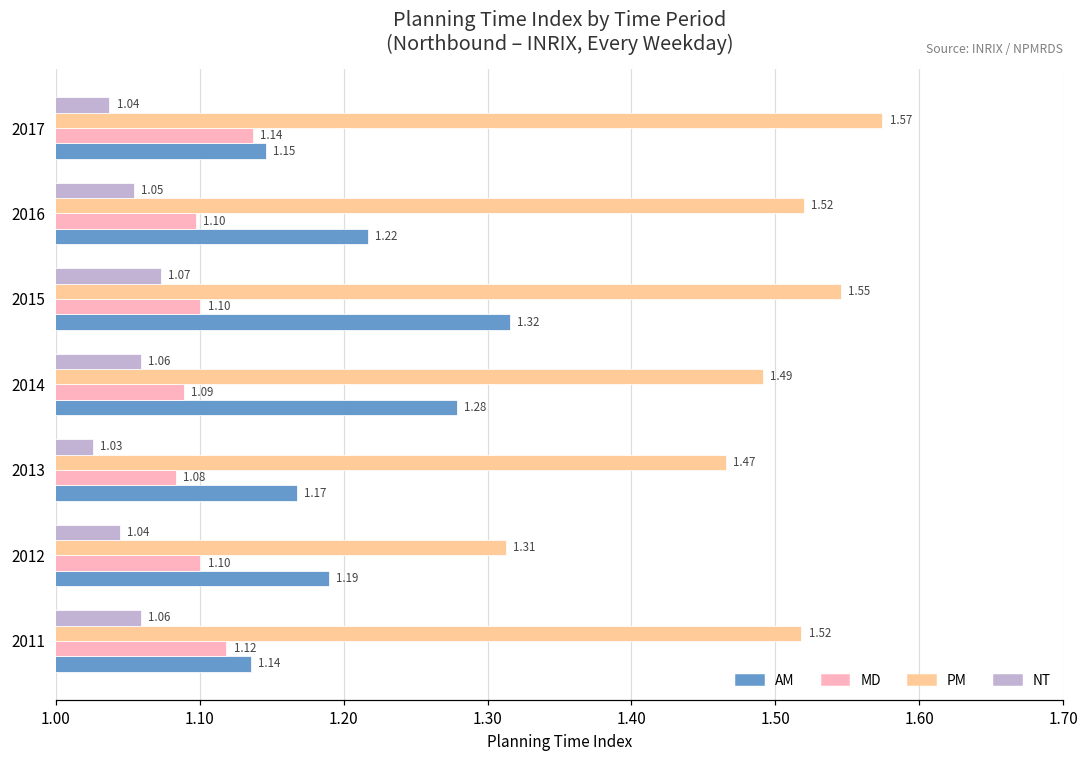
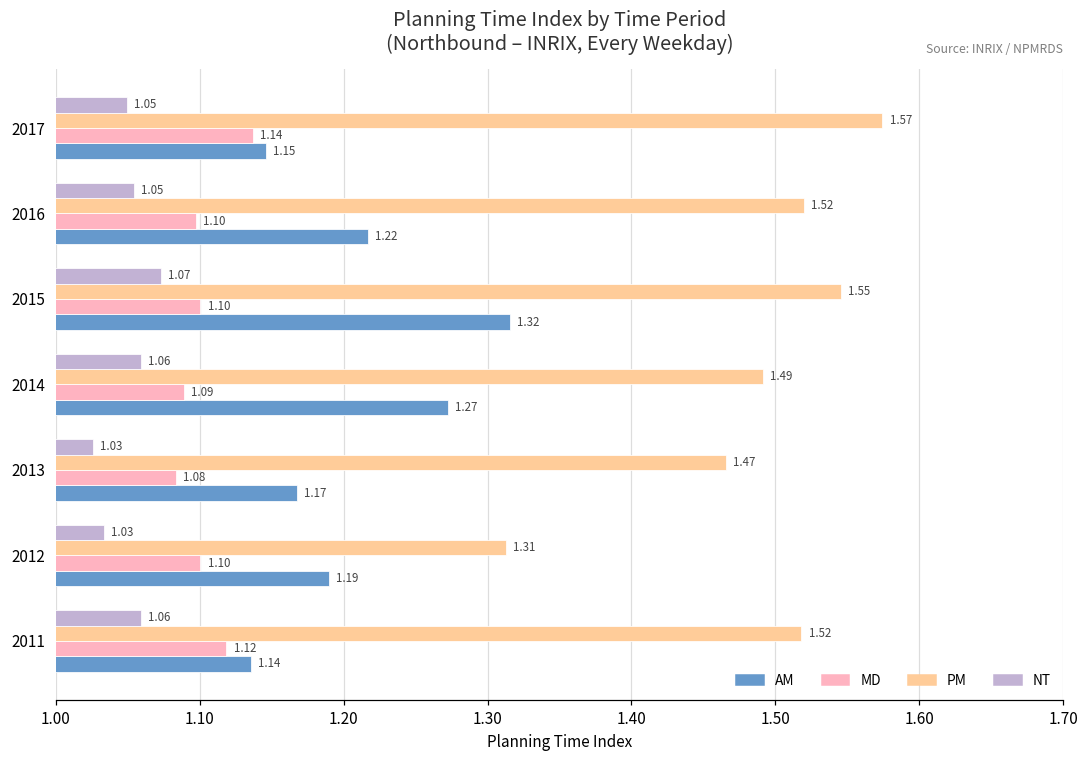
  {
    "AM": {
      "2017": 1.15,
      "2016": 1.22,
      "2015": 1.32,
-     "2014": 1.28,
+     "2014": 1.27,
      "2013": 1.17,
      "2012": 1.19,
      "2011": 1.14
    },
    "NT": {
-     "2017": 1.04,
+     "2017": 1.05,
      "2016": 1.05,
      "2015": 1.07,
      "2014": 1.06,
      "2013": 1.03,
-     "2012": 1.04,
+     "2012": 1.03,
      "2011": 1.06
    }
  }
